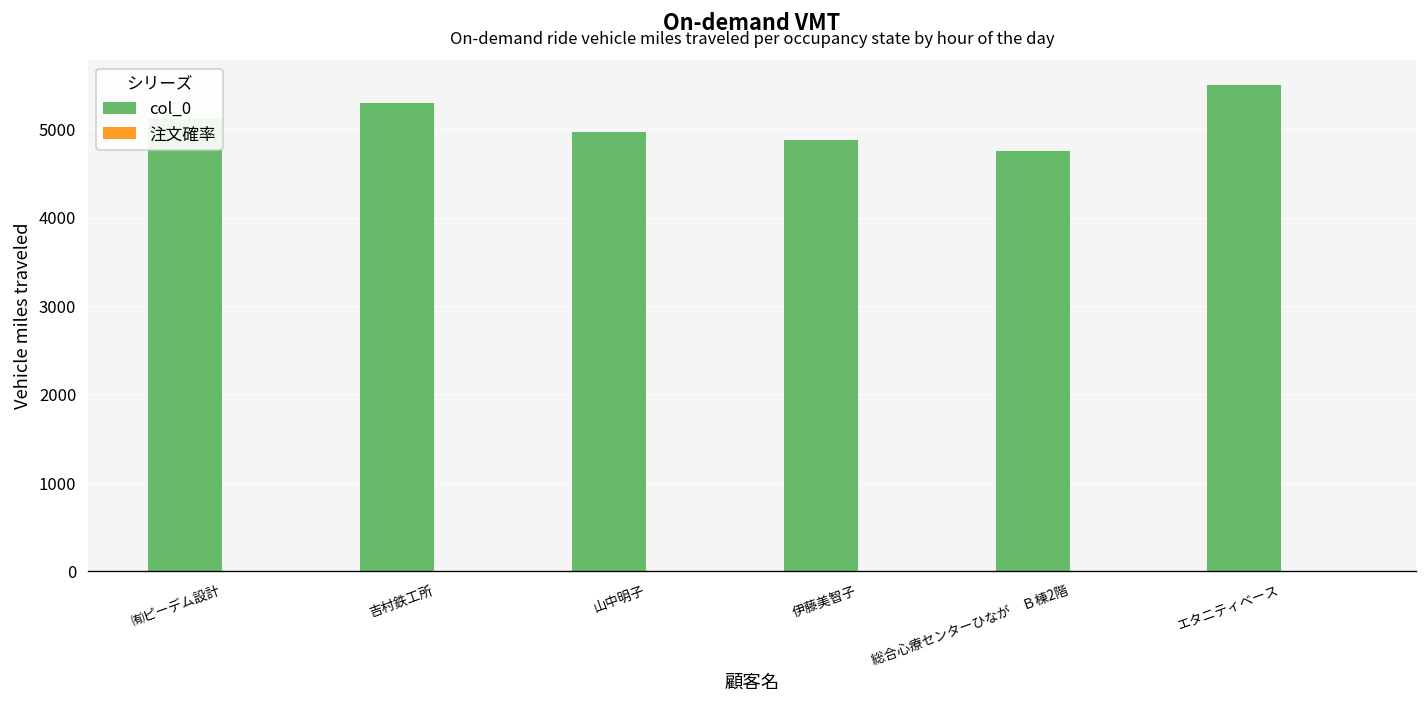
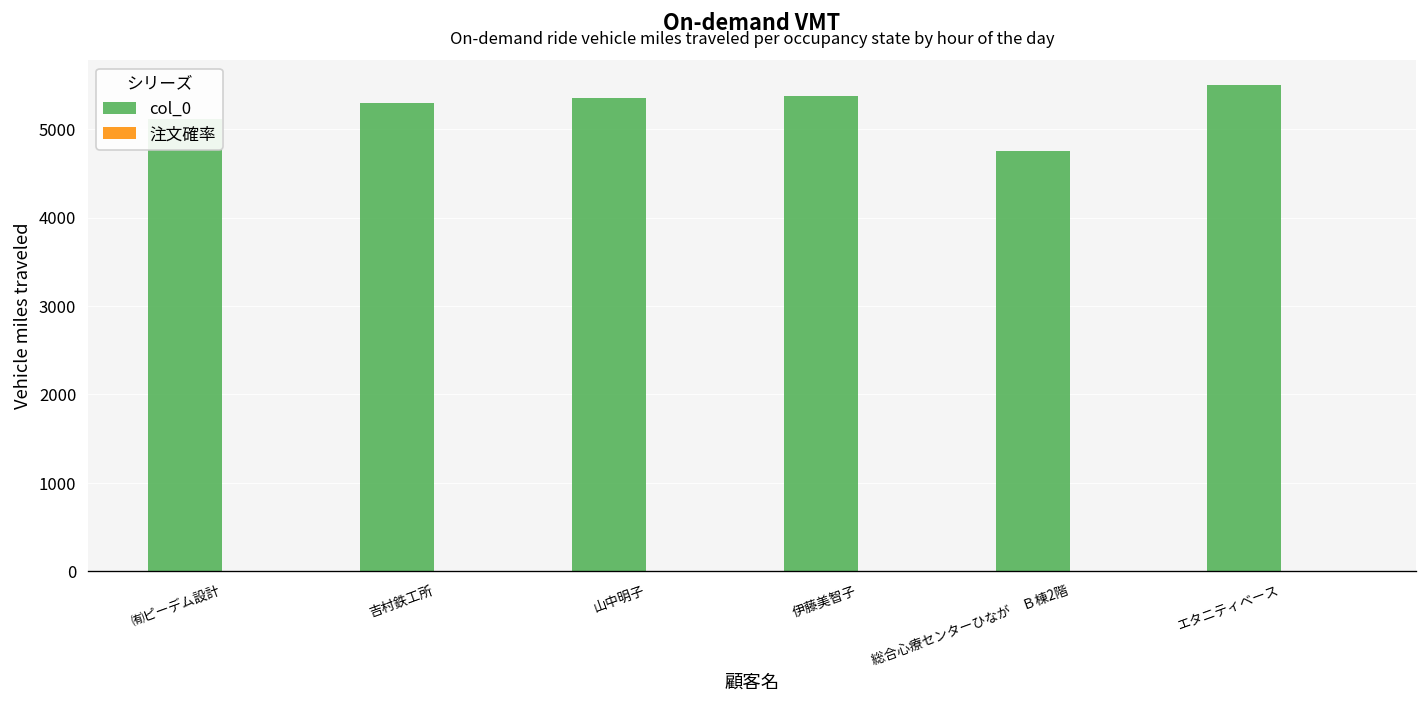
  {
    "col_0": {
      "吉村鉄工所": 5300,
-     "山中明子": 5000,
-     "伊藤美智子": 4900,
+     "山中明子": 5400,
+     "伊藤美智子": 5400,
      "総合心療センターひなが Ｂ棟2階": 4700,
      "エタニティベース": 5500
    }
  }
